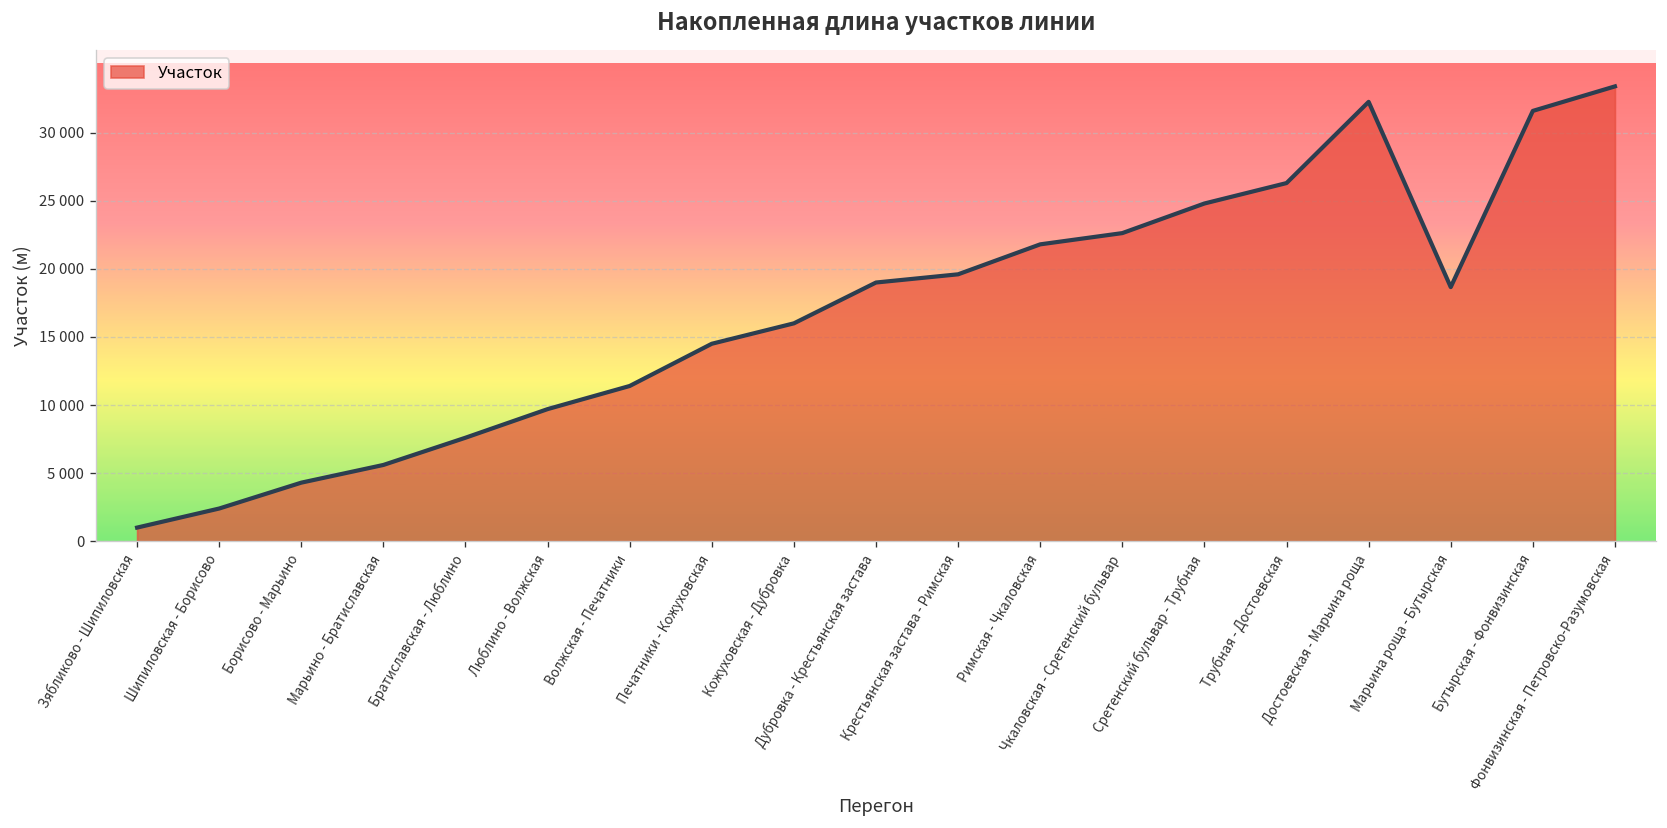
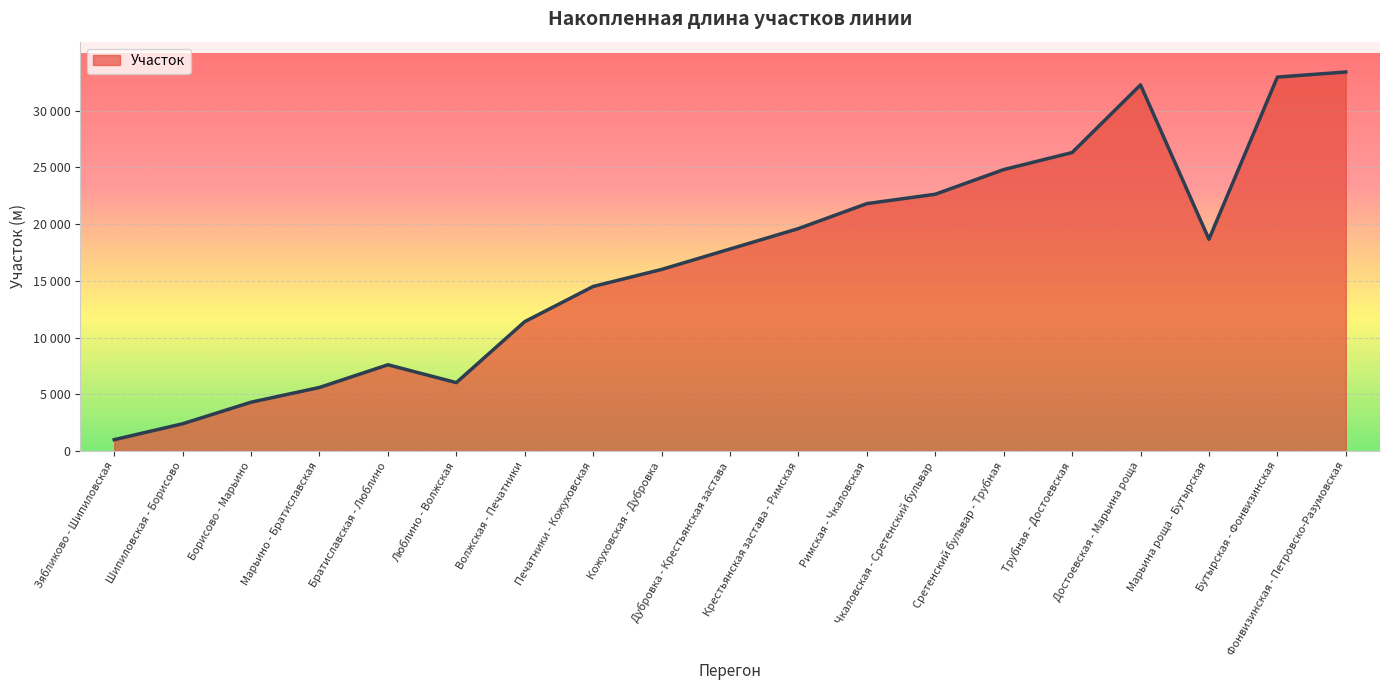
  {
    "Зябликово - Шипиловская": 1000,
    "Шипиловская - Борисово": 2400,
    "Борисово - Марьино": 4300,
    "Марьино - Братиславская": 5600,
    "Братиславская - Люблино": 7600,
-   "Люблино - Волжская": 9700,
+   "Люблино - Волжская": 6000,
    "Волжская - Печатники": 11400,
    "Печатники - Кожуховская": 14500,
    "Кожуховская - Дубровка": 16000,
-   "Дубровка - Крестьянская застава": 19000,
+   "Дубровка - Крестьянская застава": 17800,
    "Крестьянская застава - Римская": 19600,
    "Римская - Чкаловская": 21800,
    "Чкаловская - Сретенский бульвар": 22600,
    "Сретенский бульвар - Трубная": 24800,
    "Трубная - Достоевская": 26300,
    "Достоевская - Марьина роща": 32300,
    "Марьина роща - Бутырская": 18700,
-   "Бутырская - Фонвизинская": 31600,
+   "Бутырская - Фонвизинская": 33000,
    "Фонвизинская - Петровско-Разумовская": 33400
  }
